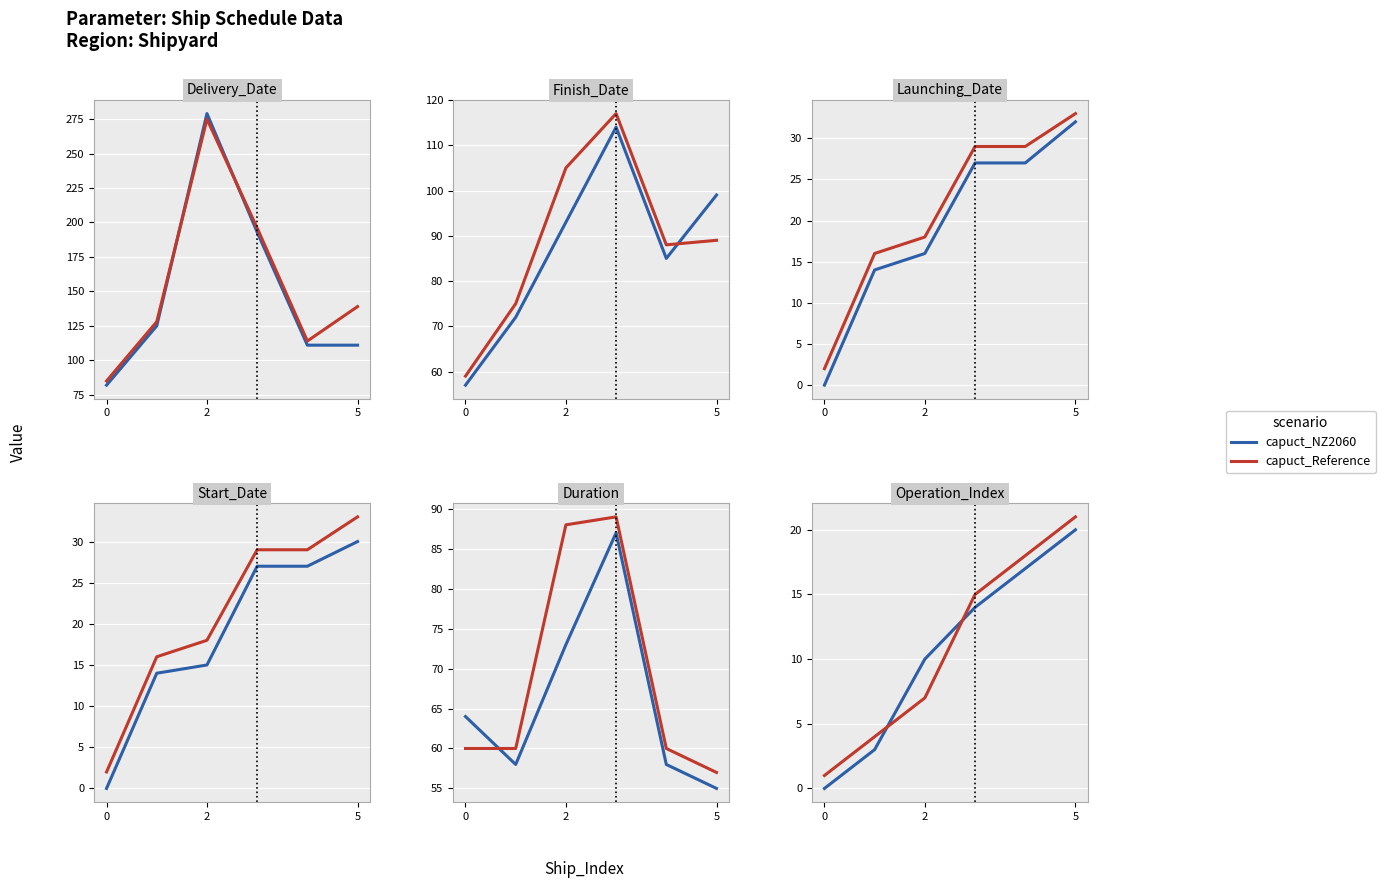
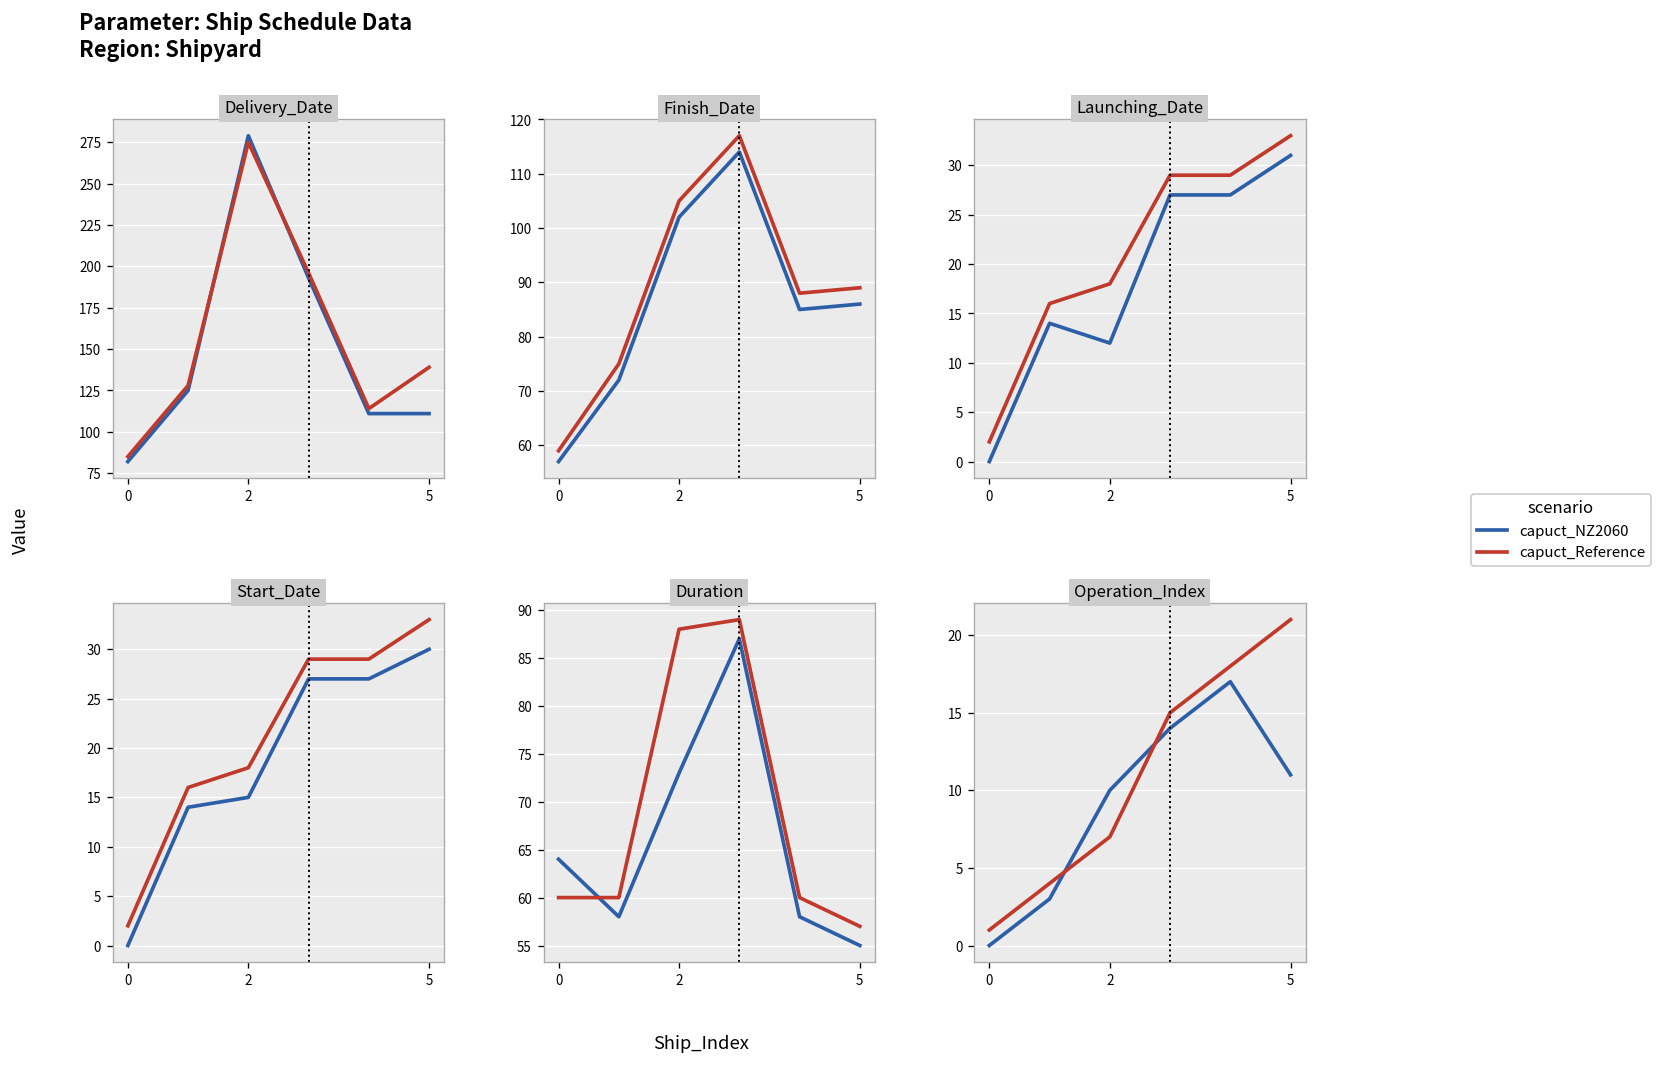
  {
    "Delivery_Date": {
      "capuct_NZ2060": {
        "0": 82,
        "2": 279,
        "5": 111
      },
      "capuct_Reference": {
        "0": 85,
        "2": 275,
        "5": 139
      }
    },
    "Finish_Date": {
      "capuct_NZ2060": {
        "0": 57,
-       "2": 93,
-       "5": 99
+       "2": 102,
+       "5": 86
      },
      "capuct_Reference": {
        "0": 59,
        "2": 105,
        "5": 89
      }
    },
    "Launching_Date": {
      "capuct_NZ2060": {
        "0": 0,
-       "2": 16,
-       "5": 32
+       "2": 12,
+       "5": 31
      },
      "capuct_Reference": {
        "0": 2,
        "2": 18,
        "5": 33
      }
    },
    "Start_Date": {
      "capuct_NZ2060": {
        "0": 0,
        "2": 15,
        "5": 30
      },
      "capuct_Reference": {
        "0": 2,
        "2": 18,
        "5": 33
      }
    },
    "Duration": {
      "capuct_NZ2060": {
        "0": 64,
        "2": 73,
        "5": 55
      },
      "capuct_Reference": {
        "0": 60,
        "2": 88,
        "5": 57
      }
    },
    "Operation_Index": {
      "capuct_NZ2060": {
        "0": 0,
        "2": 10,
-       "5": 20
+       "5": 11
      },
      "capuct_Reference": {
        "0": 1,
        "2": 7,
        "5": 21
      }
    }
  }
